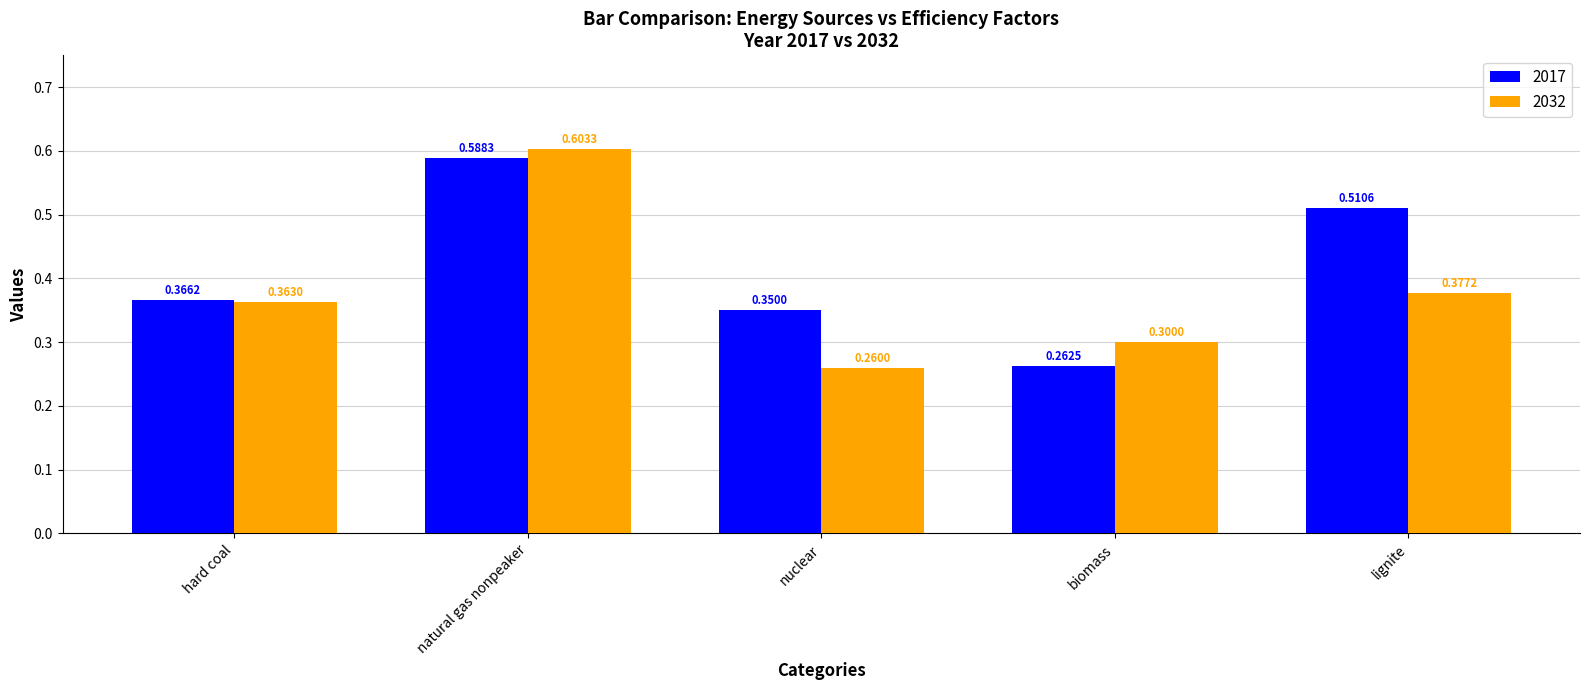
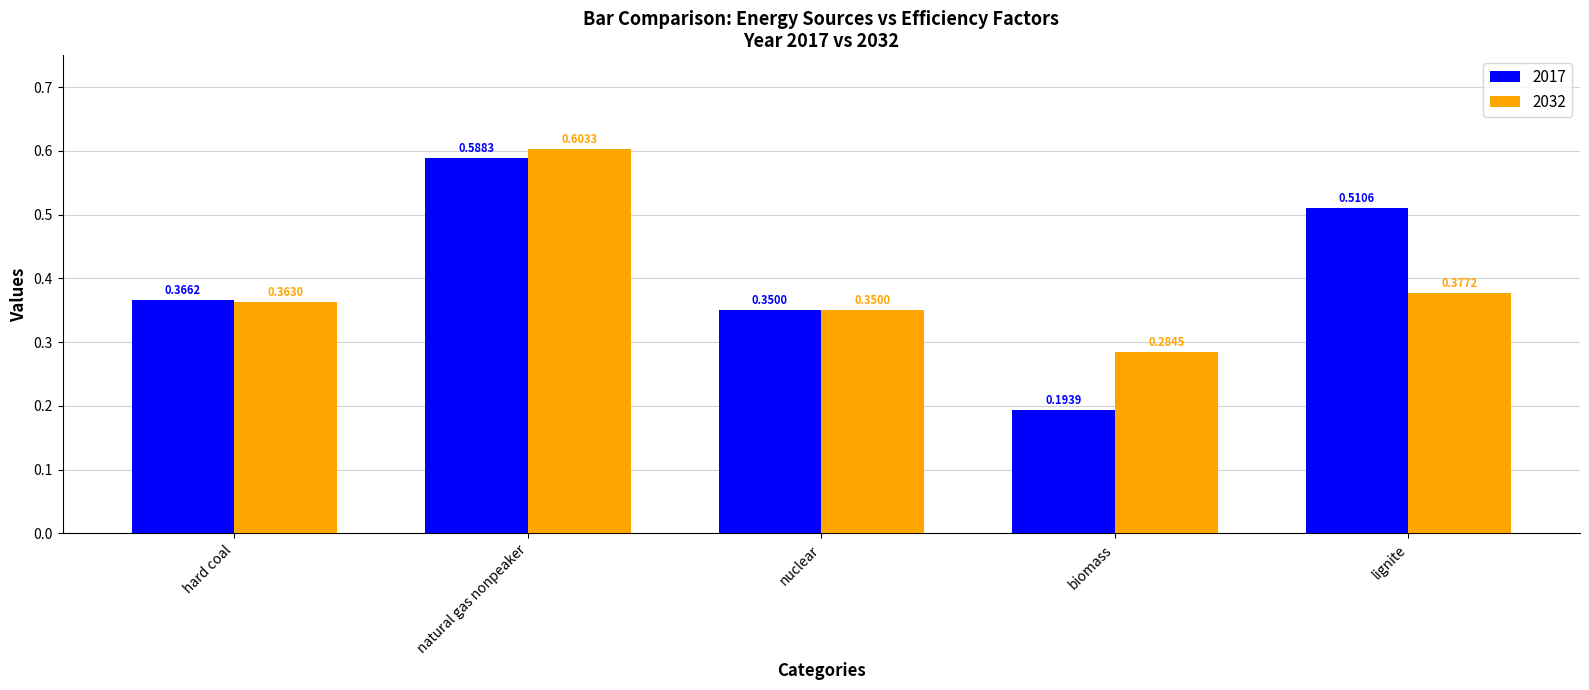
  {
    "2017": {
      "hard coal": 0.3662,
      "natural gas nonpeaker": 0.5883,
      "nuclear": 0.3500,
-     "biomass": 0.2625,
+     "biomass": 0.1939,
      "lignite": 0.5106
    },
    "2032": {
      "hard coal": 0.3630,
      "natural gas nonpeaker": 0.6033,
-     "nuclear": 0.2600,
-     "biomass": 0.3000,
+     "nuclear": 0.3500,
+     "biomass": 0.2845,
      "lignite": 0.3772
    }
  }
